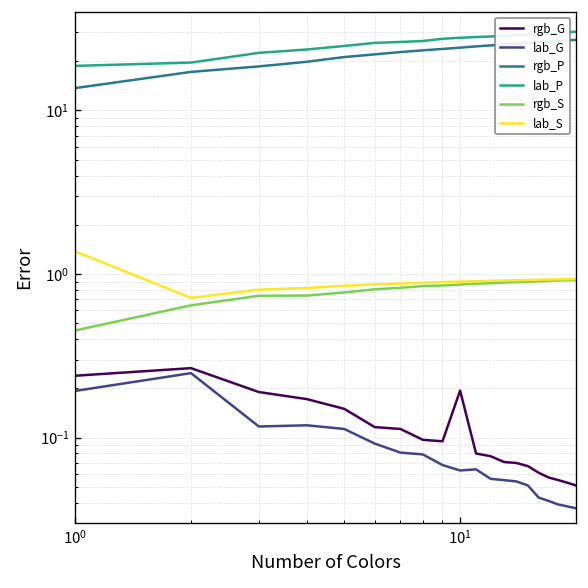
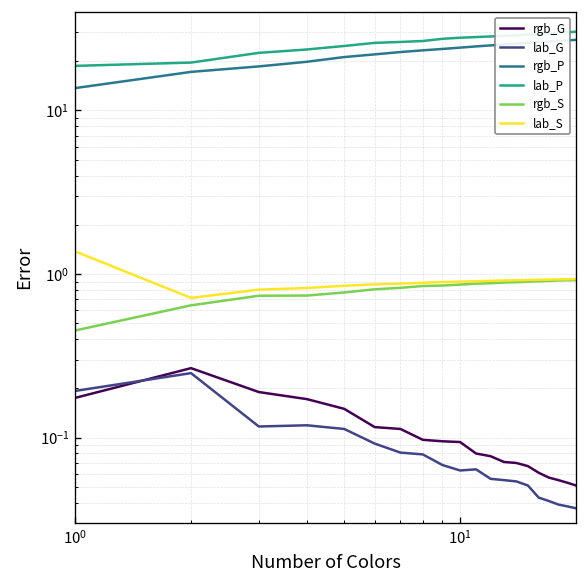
  {
    "rgb_G": {
-     "10^0": 0.24,
-     "10^1": 0.19
+     "10^0": 0.18,
+     "10^1": 0.09
    },
    "rgb_S": {
      "10^0": 0.45
    },
    "lab_S": {
      "10^0": 1.4
    }
  }
